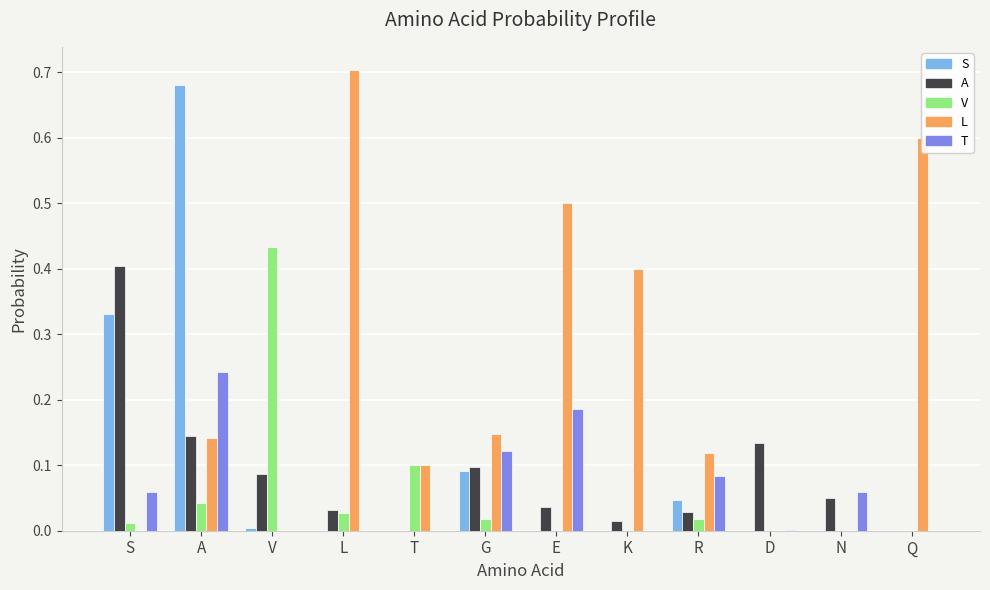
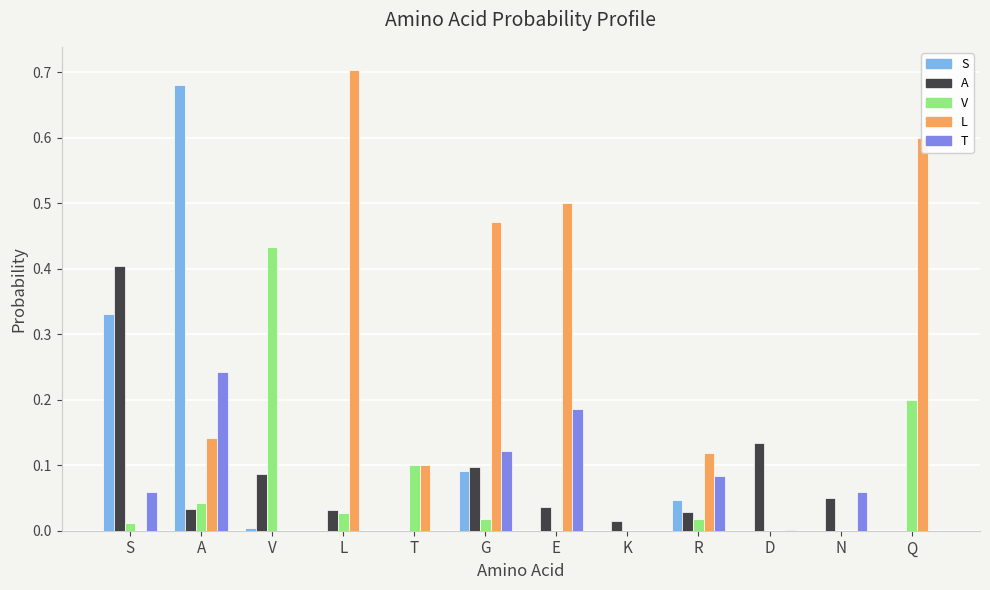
  {
    "A": {
      "S": 0.40,
-     "A": 0.14,
+     "A": 0.03,
      "V": 0.09,
      "L": 0.03,
      "T": 0.00,
      "G": 0.10,
      "E": 0.04,
      "K": 0.01,
      "R": 0.03,
      "D": 0.13,
      "N": 0.05,
      "Q": 0.00
    },
    "V": {
      "S": 0.01,
      "A": 0.04,
      "V": 0.43,
      "L": 0.03,
      "T": 0.1,
      "G": 0.02,
      "E": 0.0,
      "K": 0.0,
      "R": 0.02,
      "D": 0.0,
      "N": 0.0,
-     "Q": 0.0
+     "Q": 0.2
    },
    "L": {
      "S": 0.00,
      "A": 0.14,
      "V": 0.00,
      "L": 0.70,
      "T": 0.10,
-     "G": 0.15,
+     "G": 0.47,
      "E": 0.50,
-     "K": 0.4,
+     "K": 0.0,
      "R": 0.12,
      "D": 0.00,
      "N": 0.00
    }
  }
